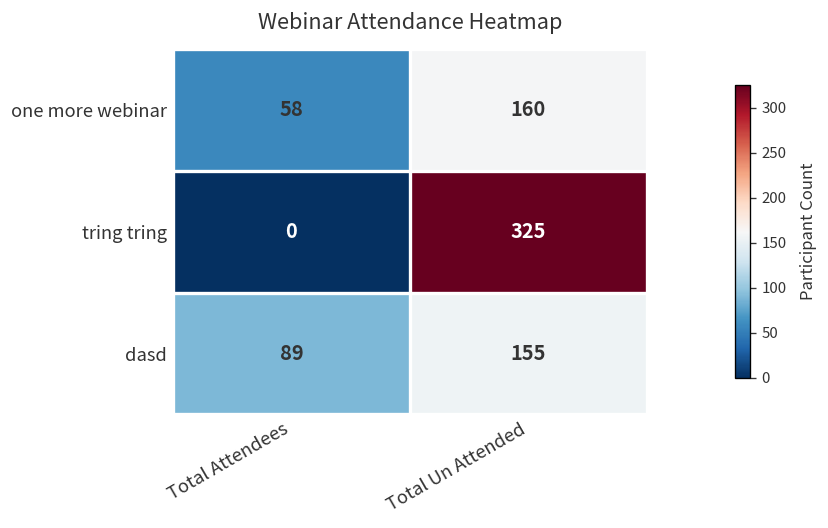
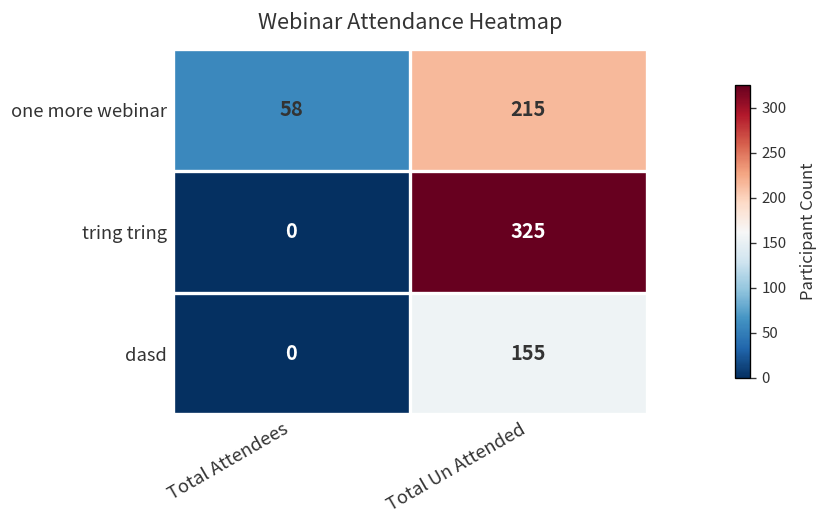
  {
    "one more webinar": {
      "Total Attendees": 58,
-     "Total Un Attended": 160
+     "Total Un Attended": 215
    },
    "tring tring": {
      "Total Attendees": 0,
      "Total Un Attended": 325
    },
    "dasd": {
-     "Total Attendees": 89,
+     "Total Attendees": 0,
      "Total Un Attended": 155
    }
  }
